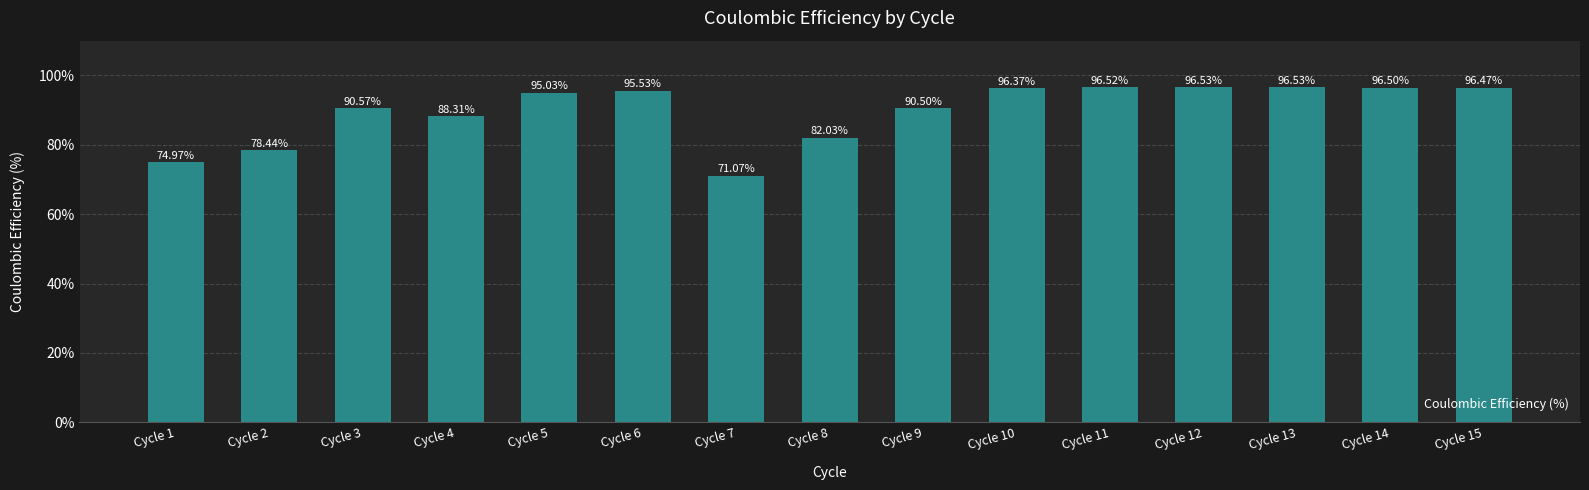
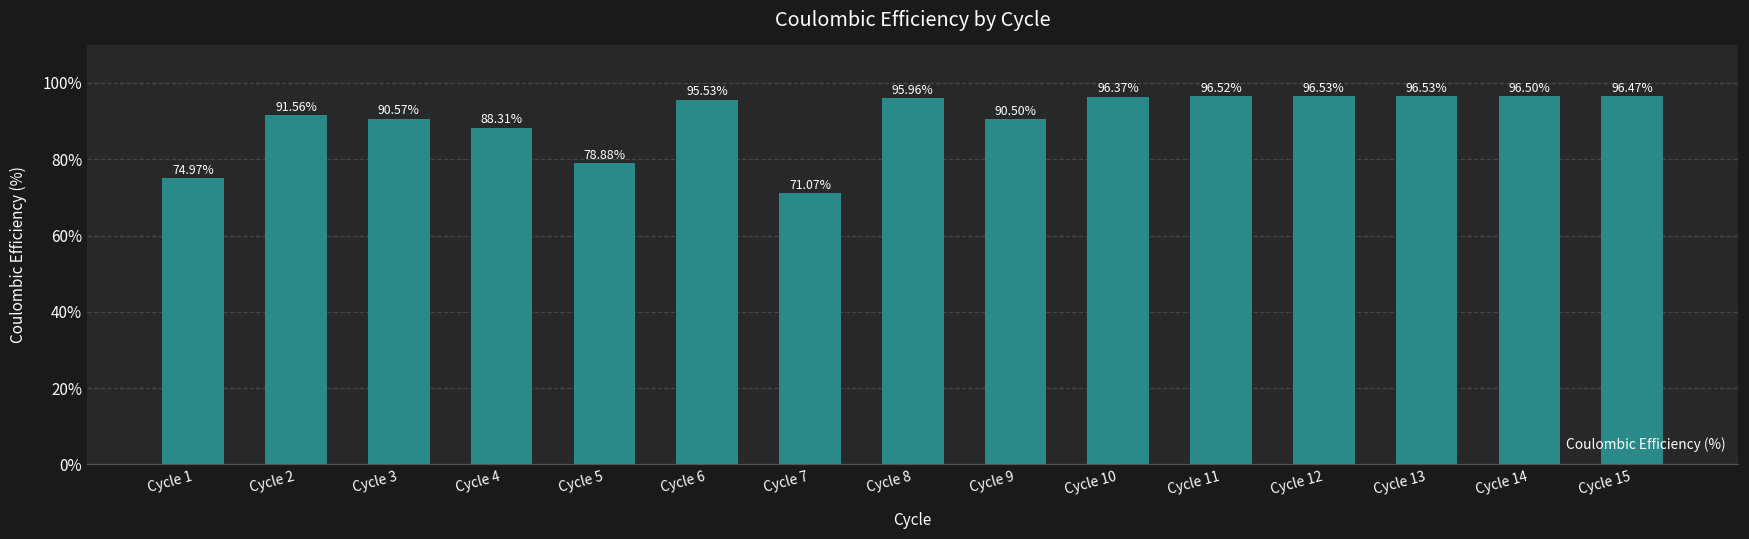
  {
    "Cycle 1": "74.97%",
-   "Cycle 2": "78.44%",
+   "Cycle 2": "91.56%",
    "Cycle 3": "90.57%",
    "Cycle 4": "88.31%",
-   "Cycle 5": "95.03%",
+   "Cycle 5": "78.88%",
    "Cycle 6": "95.53%",
    "Cycle 7": "71.07%",
-   "Cycle 8": "82.03%",
+   "Cycle 8": "95.96%",
    "Cycle 9": "90.50%",
    "Cycle 10": "96.37%",
    "Cycle 11": "96.52%",
    "Cycle 12": "96.53%",
    "Cycle 13": "96.53%",
    "Cycle 14": "96.50%",
    "Cycle 15": "96.47%"
  }
